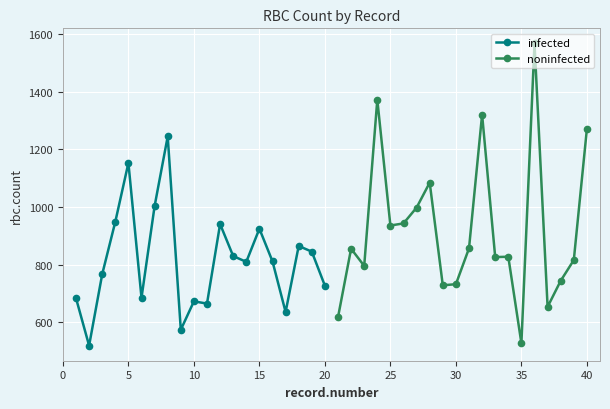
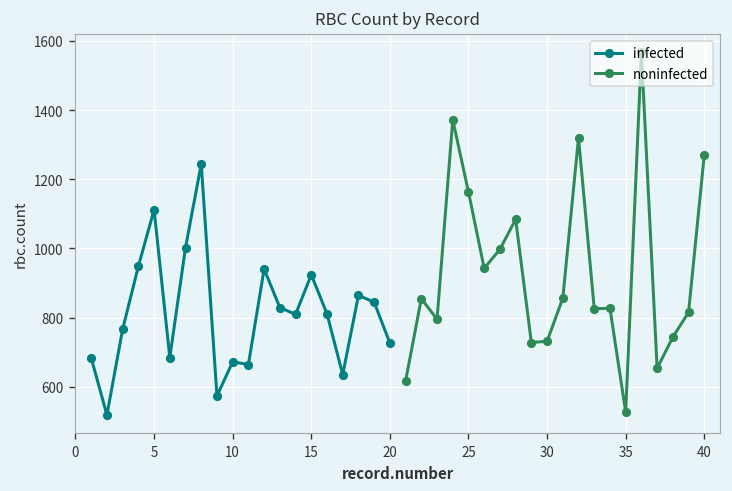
  {
    "infected": {
-     "5": 1150,
+     "5": 1110,
      "10": 670,
      "15": 920,
      "20": 730
    },
    "noninfected": {
-     "25": 940,
+     "25": 1160,
      "30": 730,
      "35": 530,
      "40": 1270
    }
  }
